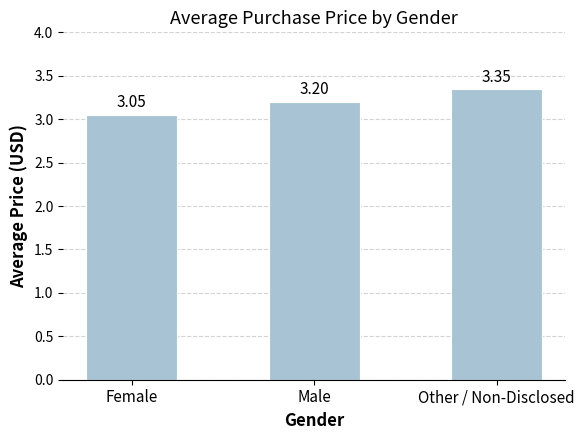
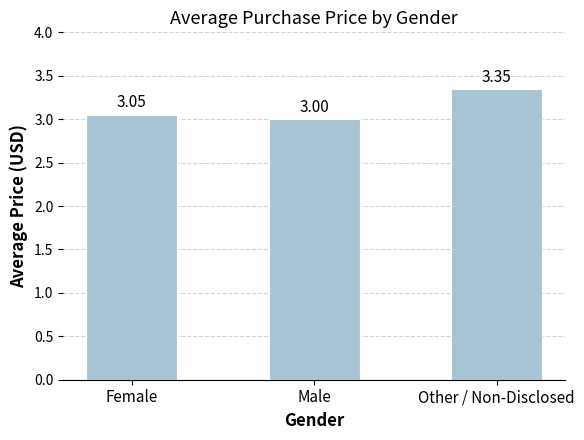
  {
    "Female": 3.05,
-   "Male": 3.20,
+   "Male": 3.00,
    "Other / Non-Disclosed": 3.35
  }
